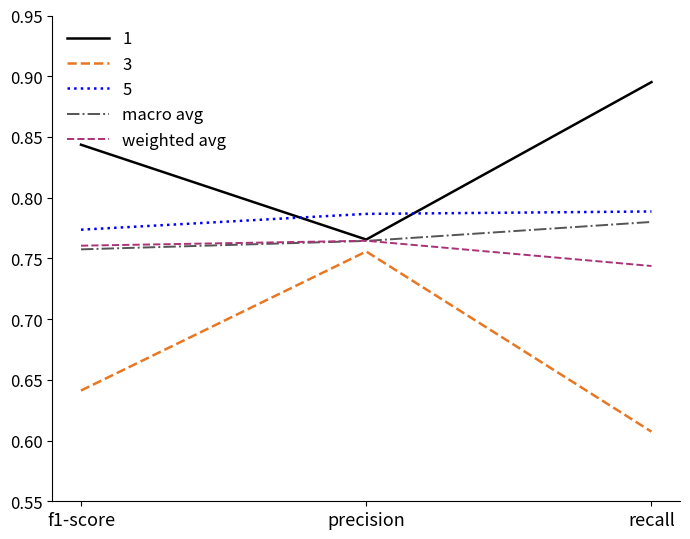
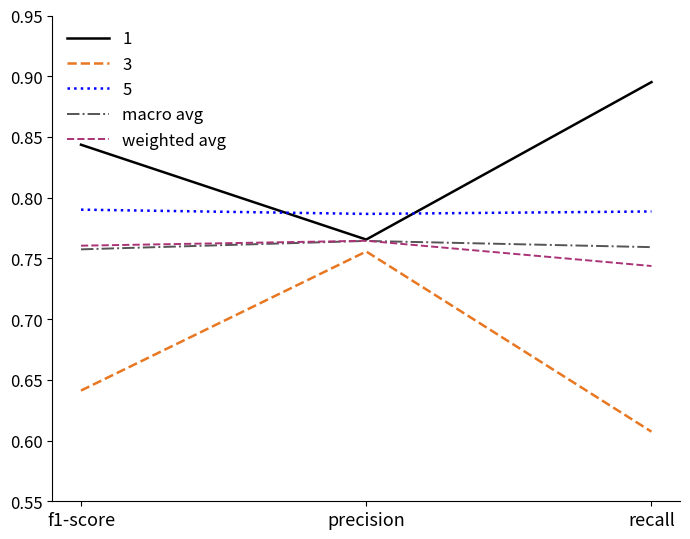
  {
    "1": {
      "f1-score": 0.844,
      "recall": 0.895
    },
    "3": {
      "f1-score": 0.641,
      "precision": 0.756,
      "recall": 0.607
    },
    "5": {
-     "f1-score": 0.774,
+     "f1-score": 0.790,
      "precision": 0.787,
      "recall": 0.789
    },
    "macro avg": {
      "f1-score": 0.757,
-     "recall": 0.780
+     "recall": 0.759
    },
    "weighted avg": {
      "f1-score": 0.760,
      "recall": 0.744
    }
  }
